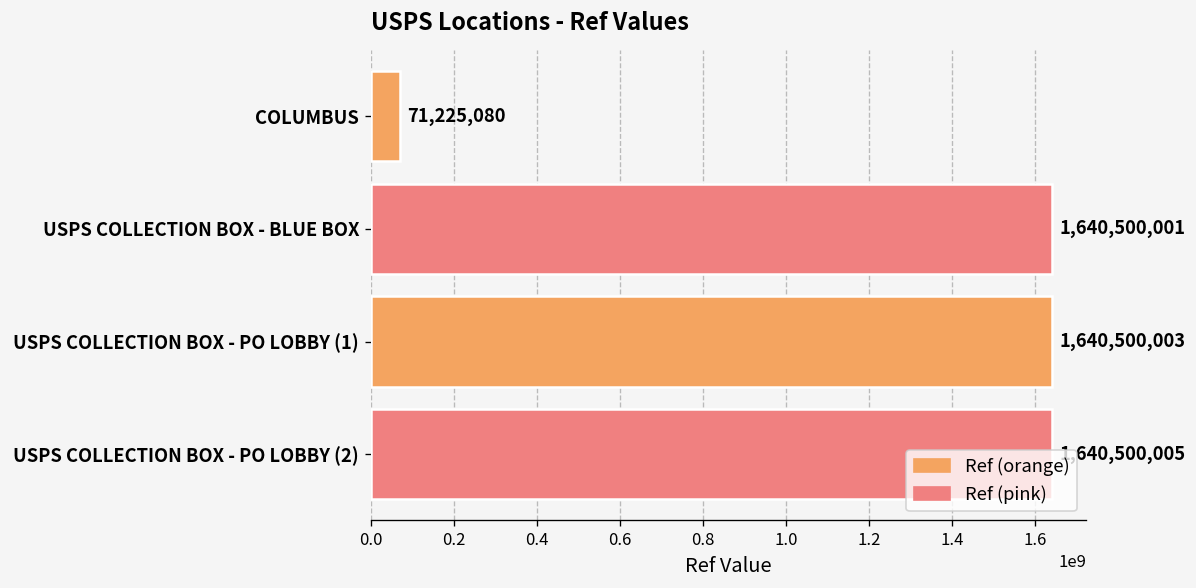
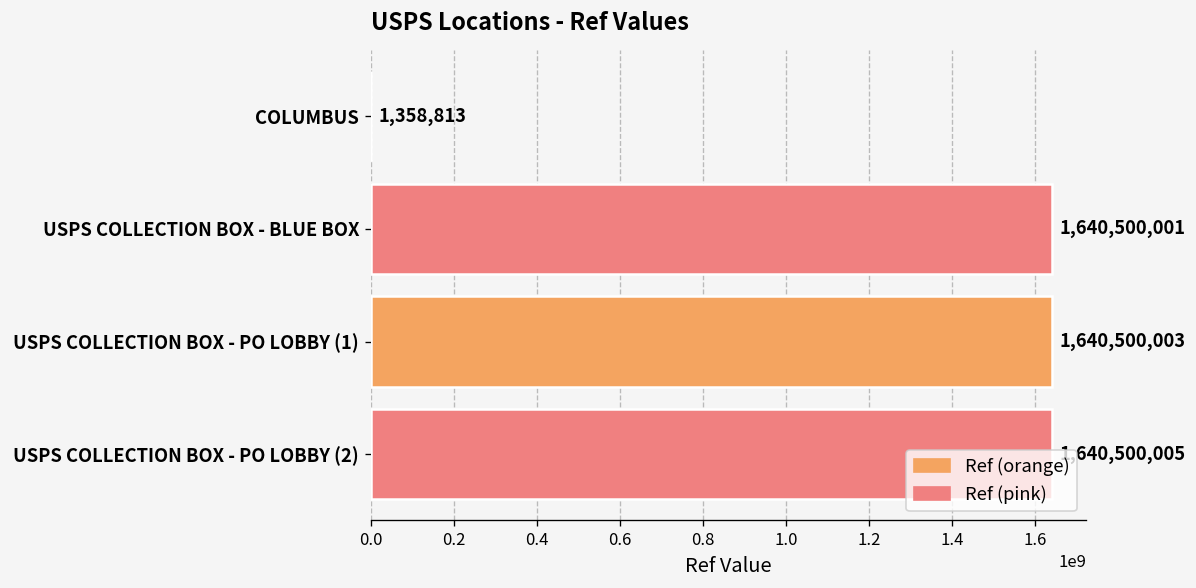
  {
-   "COLUMBUS": "71,225,080",
+   "COLUMBUS": "1,358,813",
    "USPS COLLECTION BOX - BLUE BOX": "1,640,500,001",
    "USPS COLLECTION BOX - PO LOBBY (1)": "1,640,500,003"
  }
